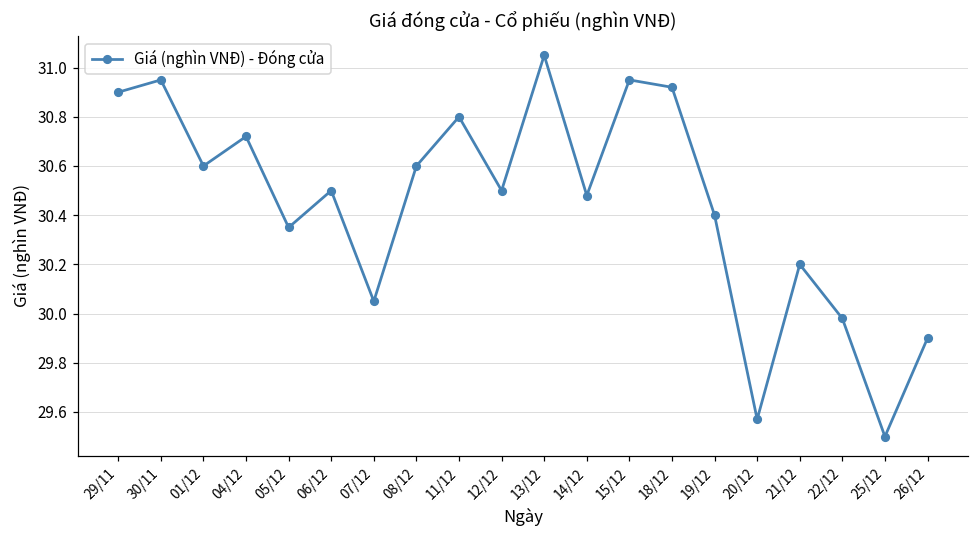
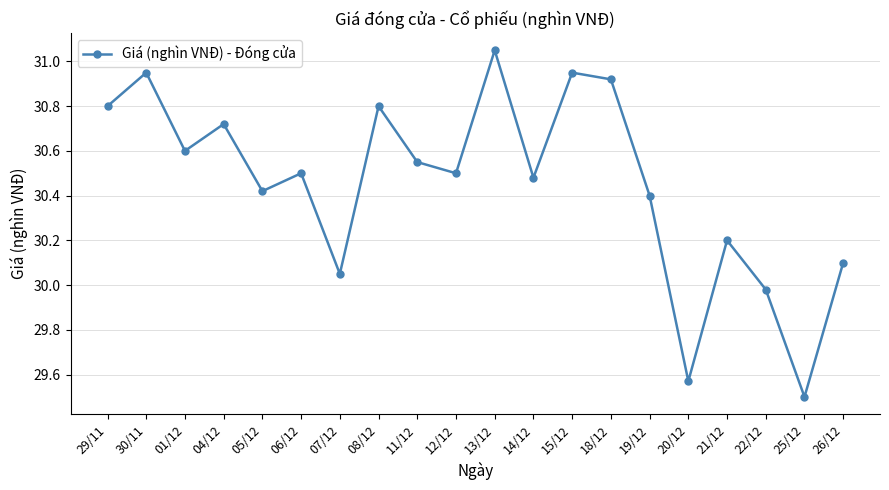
  {
-   "29/11": 30.9,
+   "29/11": 30.8,
    "30/11": 30.95,
    "01/12": 30.60,
    "04/12": 30.72,
-   "05/12": 30.35,
+   "05/12": 30.42,
    "06/12": 30.50,
    "07/12": 30.05,
-   "08/12": 30.6,
-   "11/12": 30.80,
+   "08/12": 30.8,
+   "11/12": 30.55,
    "12/12": 30.50,
    "13/12": 31.05,
    "14/12": 30.48,
    "15/12": 30.95,
    "18/12": 30.92,
    "19/12": 30.40,
    "20/12": 29.57,
    "21/12": 30.20,
    "22/12": 29.98,
    "25/12": 29.50,
-   "26/12": 29.9
+   "26/12": 30.1
  }
